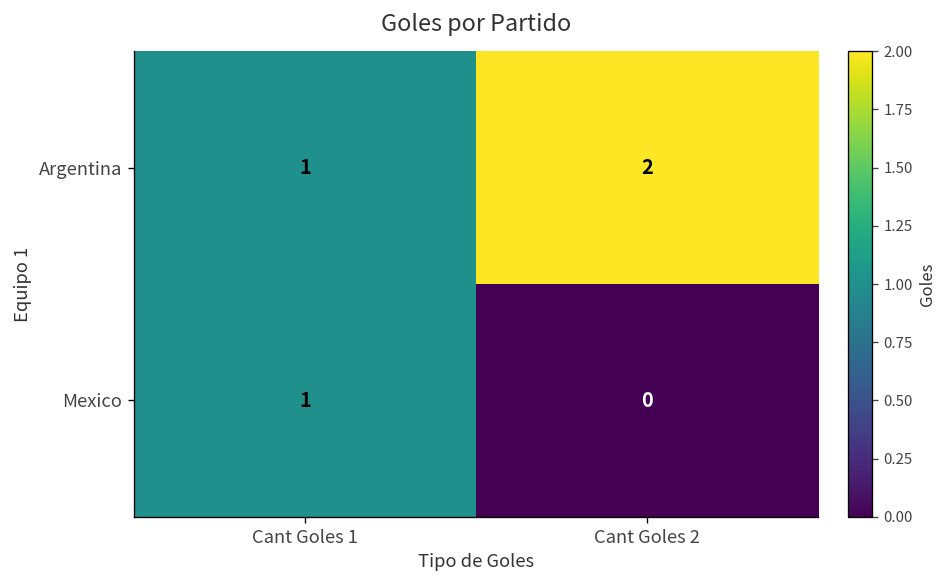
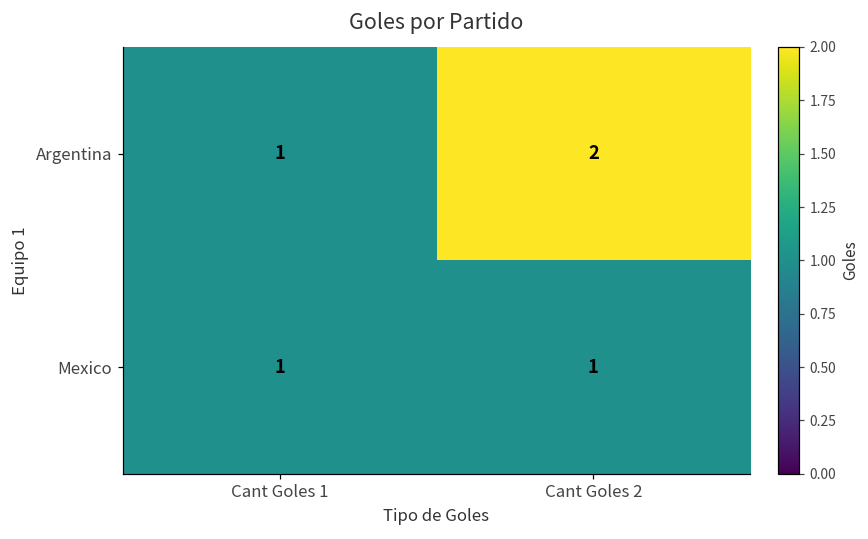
  {
    "Argentina": {
      "Cant Goles 1": 1,
      "Cant Goles 2": 2
    },
    "Mexico": {
      "Cant Goles 1": 1,
-     "Cant Goles 2": 0
+     "Cant Goles 2": 1
    }
  }
